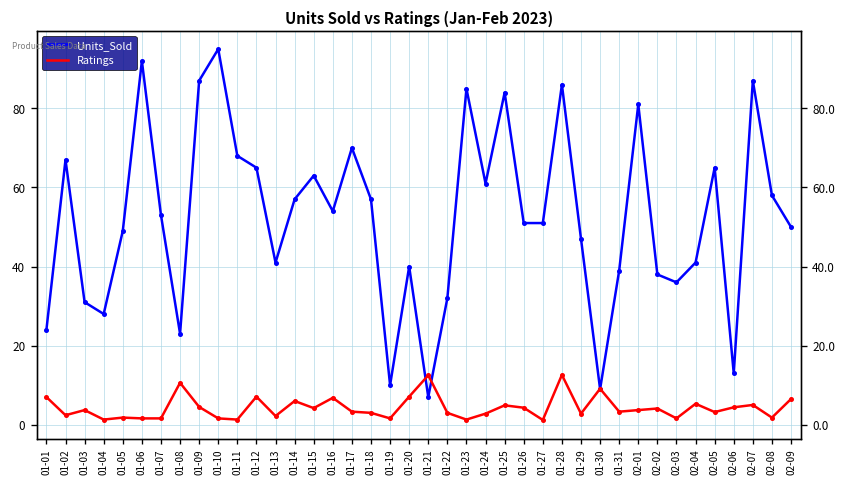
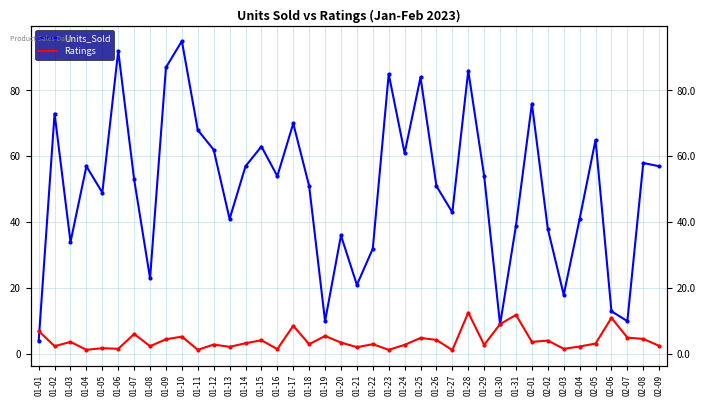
  {
    "Units_Sold": {
-     "01-01": 24,
-     "01-02": 67,
-     "01-03": 31,
-     "01-04": 28,
+     "01-01": 4,
+     "01-02": 73,
+     "01-03": 34,
+     "01-04": 57,
      "01-05": 49,
      "01-06": 92,
      "01-07": 53,
      "01-08": 23,
      "01-09": 87,
      "01-10": 95,
      "01-11": 68,
-     "01-12": 65,
+     "01-12": 62,
      "01-13": 41,
      "01-14": 57,
      "01-15": 63,
      "01-16": 54,
      "01-17": 70,
-     "01-18": 57,
+     "01-18": 51,
      "01-19": 10,
-     "01-20": 40,
-     "01-21": 7,
+     "01-20": 36,
+     "01-21": 21,
      "01-22": 32,
      "01-23": 85,
      "01-24": 61,
      "01-25": 84,
      "01-26": 51,
-     "01-27": 51,
+     "01-27": 43,
      "01-28": 86,
-     "01-29": 47,
+     "01-29": 54,
      "01-31": 39,
-     "02-01": 81,
+     "02-01": 76,
      "02-02": 38,
-     "02-03": 36,
+     "02-03": 18,
      "02-04": 41,
      "02-05": 65,
      "02-06": 13,
-     "02-07": 87,
+     "02-07": 10,
      "02-08": 58,
-     "02-09": 50
+     "02-09": 57
    },
    "Ratings": {
      "01-01": 7,
      "01-02": 2,
      "01-03": 4,
      "01-04": 1,
      "01-05": 2,
      "01-06": 2,
-     "01-07": 2,
-     "01-08": 11,
+     "01-07": 6,
+     "01-08": 2,
      "01-09": 5,
-     "01-10": 2,
+     "01-10": 5,
      "01-11": 1,
-     "01-12": 7,
+     "01-12": 3,
      "01-13": 2,
-     "01-14": 6,
+     "01-14": 3,
      "01-15": 4,
-     "01-16": 7,
-     "01-17": 3,
+     "01-16": 2,
+     "01-17": 9,
      "01-18": 3,
-     "01-19": 2,
-     "01-20": 7,
-     "01-21": 13,
+     "01-19": 6,
+     "01-20": 4,
+     "01-21": 2,
      "01-22": 3,
      "01-23": 1,
      "01-24": 3,
      "01-25": 5,
      "01-26": 4,
      "01-27": 1,
      "01-28": 13,
      "01-29": 3,
-     "01-31": 3,
+     "01-31": 12,
      "02-01": 4,
      "02-02": 4,
      "02-03": 2,
-     "02-04": 5,
+     "02-04": 2,
      "02-05": 3,
-     "02-06": 4,
+     "02-06": 11,
      "02-07": 5,
-     "02-08": 2,
-     "02-09": 7
+     "02-08": 5,
+     "02-09": 3
    }
  }
